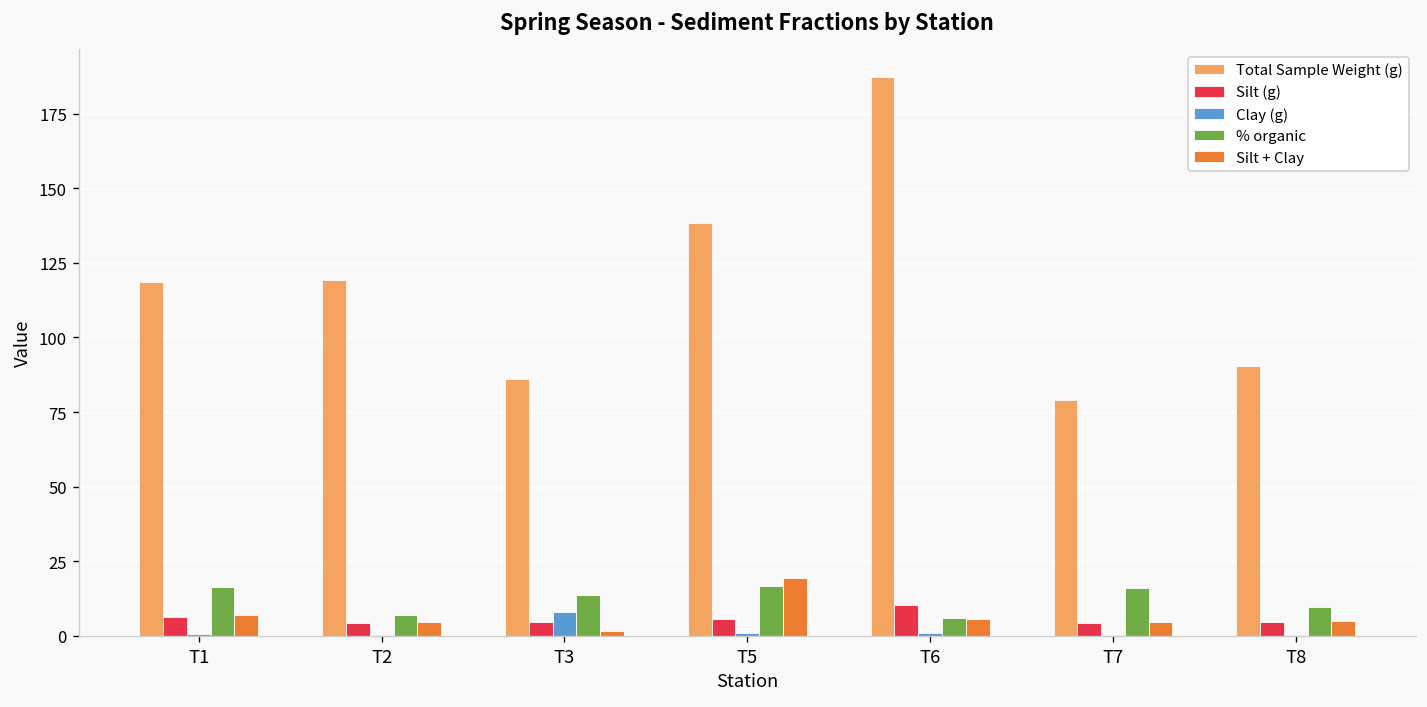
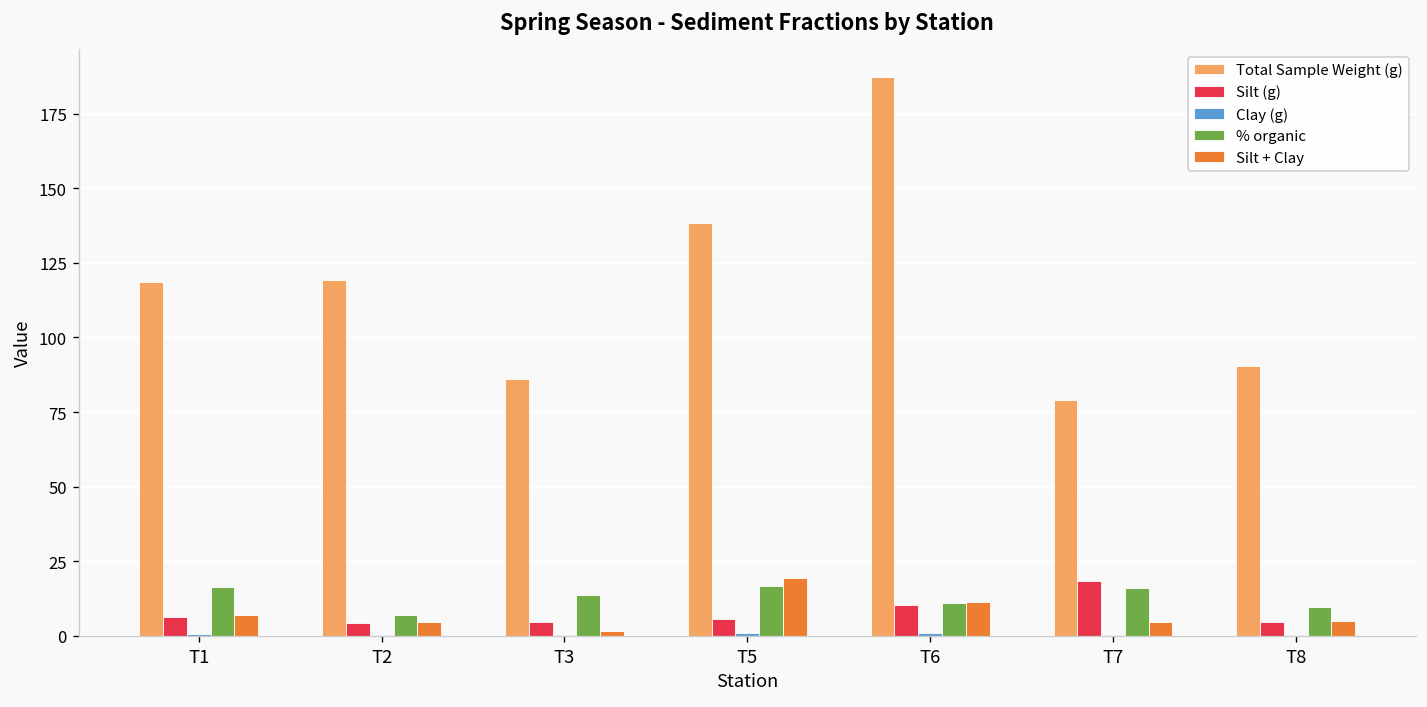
  {
    "Total Sample Weight (g)": {
      "T1": 119,
      "T2": 119,
      "T3": 86,
      "T5": 138,
      "T6": 187,
      "T7": 79,
      "T8": 90
    },
    "Silt (g)": {
      "T1": 6,
      "T2": 4,
      "T3": 5,
      "T5": 6,
      "T6": 10,
-     "T7": 4,
+     "T7": 18,
      "T8": 5
    },
    "Clay (g)": {
-     "T3": 8
+     "T3": 0
    },
    "% organic": {
      "T1": 16,
      "T2": 7,
      "T3": 14,
      "T5": 17,
-     "T6": 6,
+     "T6": 11,
      "T7": 16,
      "T8": 10
    },
    "Silt + Clay": {
      "T1": 7,
      "T2": 5,
      "T3": 2,
      "T5": 19,
-     "T6": 6,
+     "T6": 11,
      "T7": 5,
      "T8": 5
    }
  }
